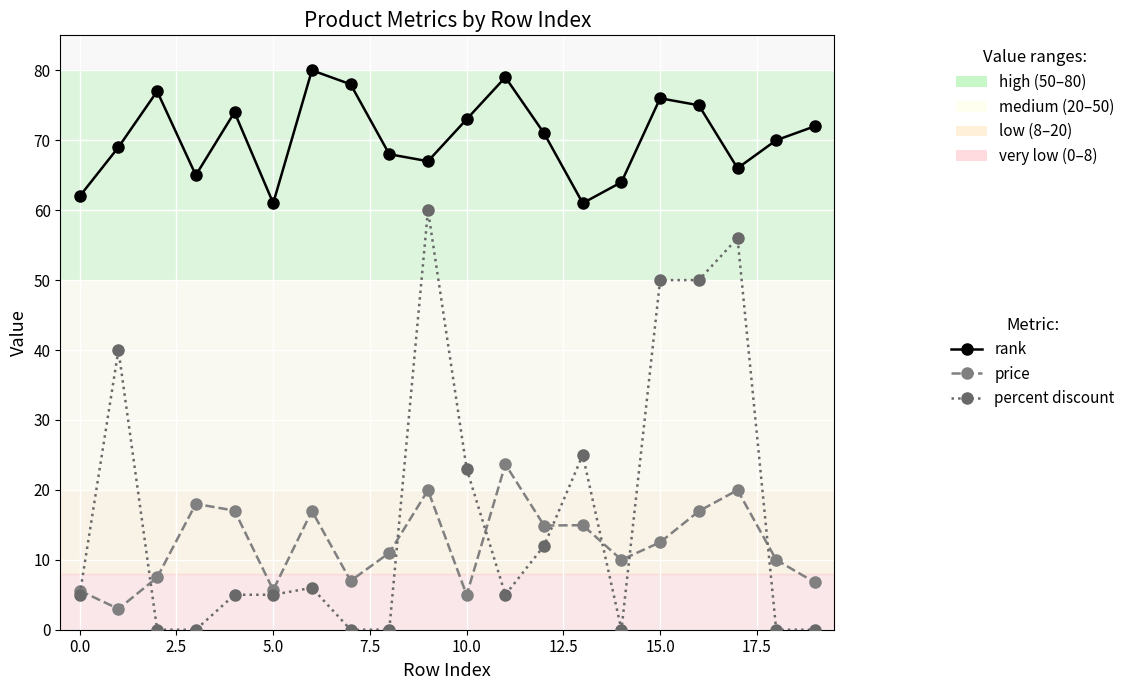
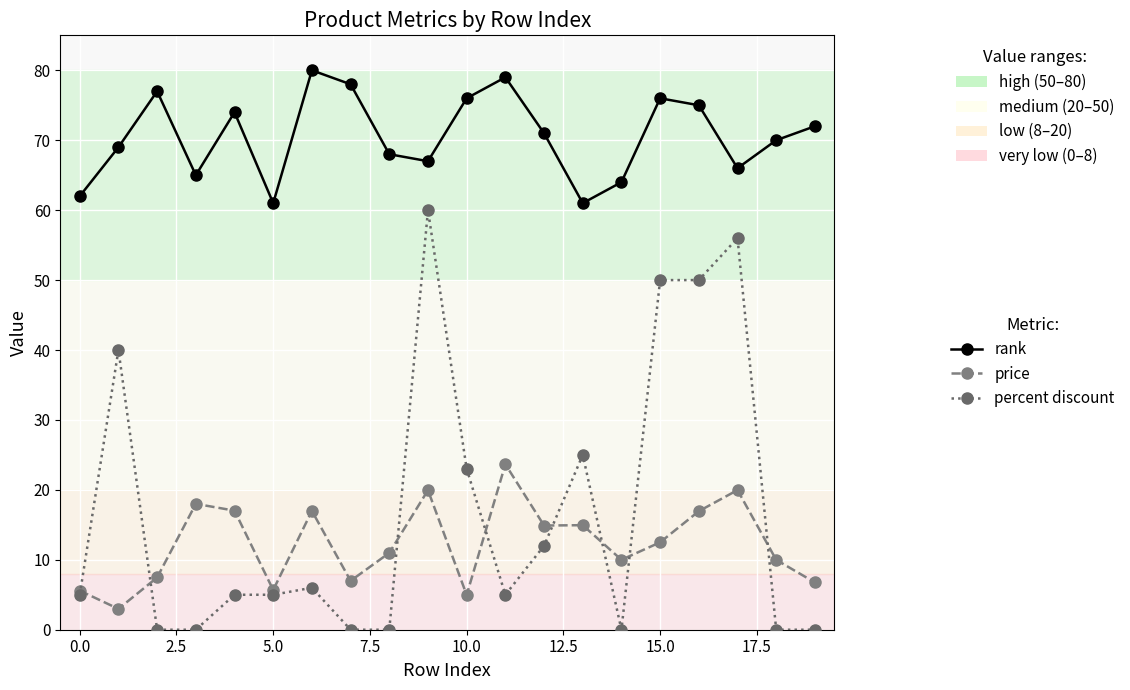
  {
    "rank": {
      "0.0": 62,
      "5.0": 61,
-     "10.0": 73,
+     "10.0": 76,
      "15.0": 76
    }
  }
